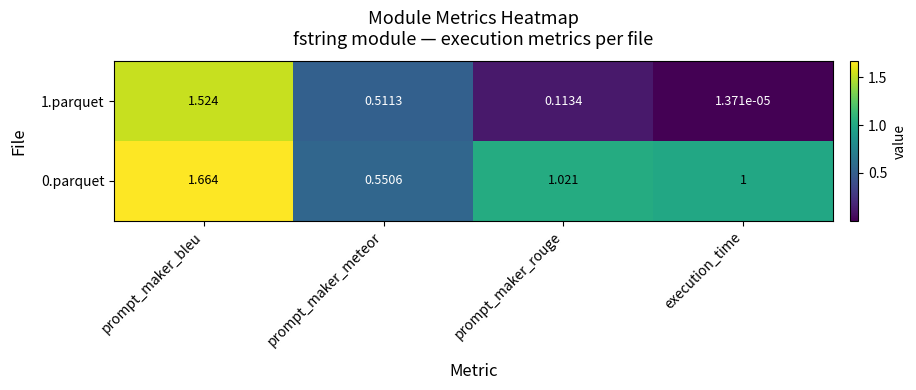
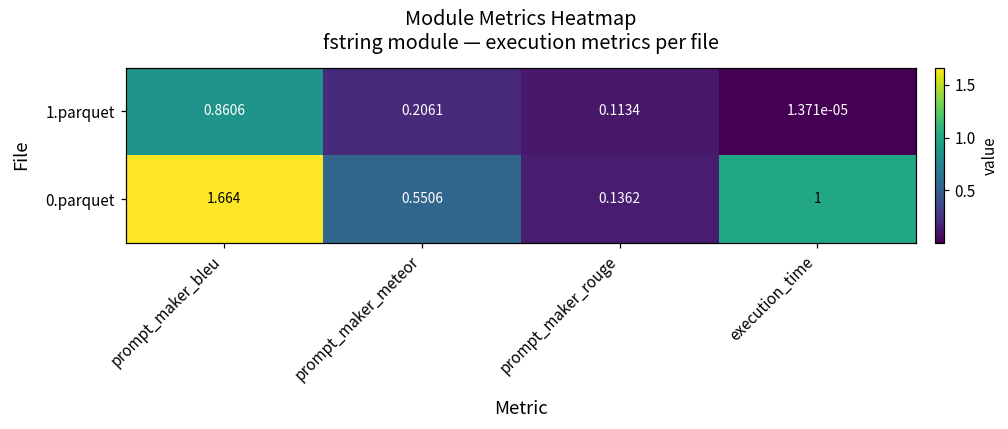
  {
    "1.parquet": {
-     "prompt_maker_bleu": "1.524",
-     "prompt_maker_meteor": "0.5113",
+     "prompt_maker_bleu": "0.8606",
+     "prompt_maker_meteor": "0.2061",
      "prompt_maker_rouge": "0.1134",
      "execution_time": "1.371e-05"
    },
    "0.parquet": {
      "prompt_maker_bleu": "1.664",
      "prompt_maker_meteor": "0.5506",
-     "prompt_maker_rouge": "1.021",
+     "prompt_maker_rouge": "0.1362",
      "execution_time": "1"
    }
  }
